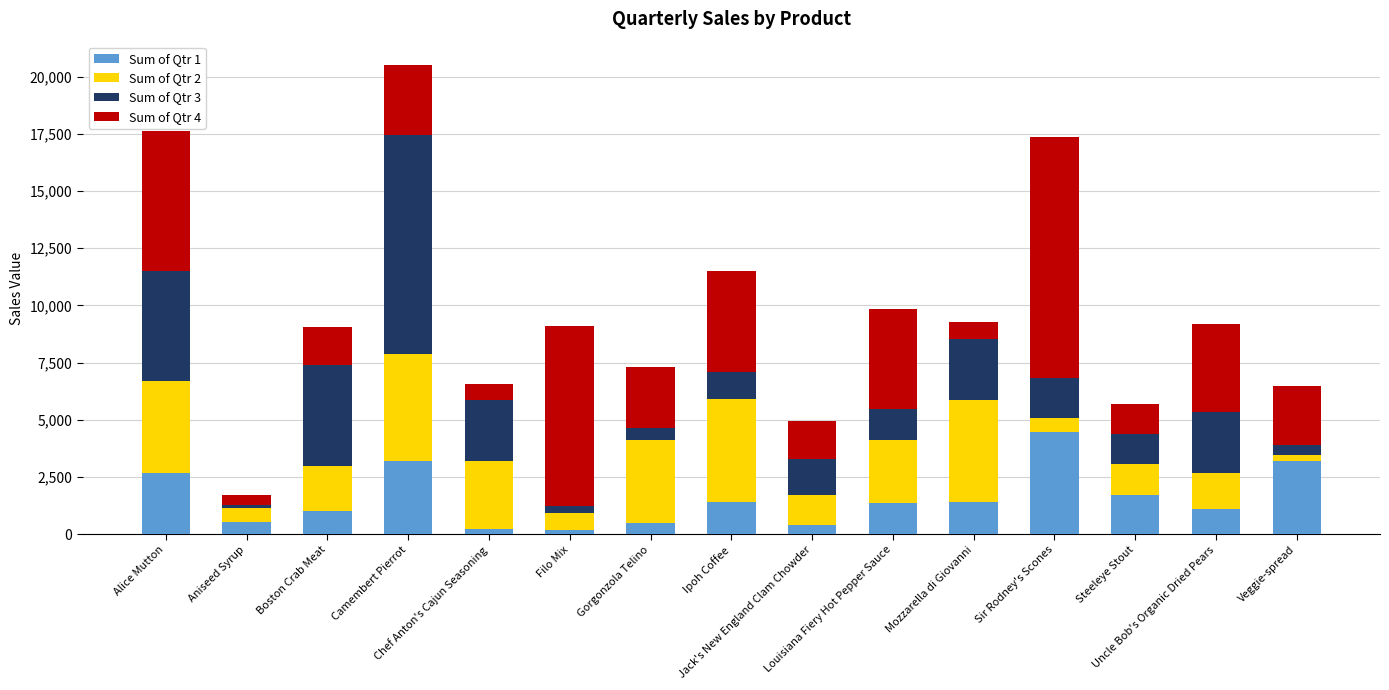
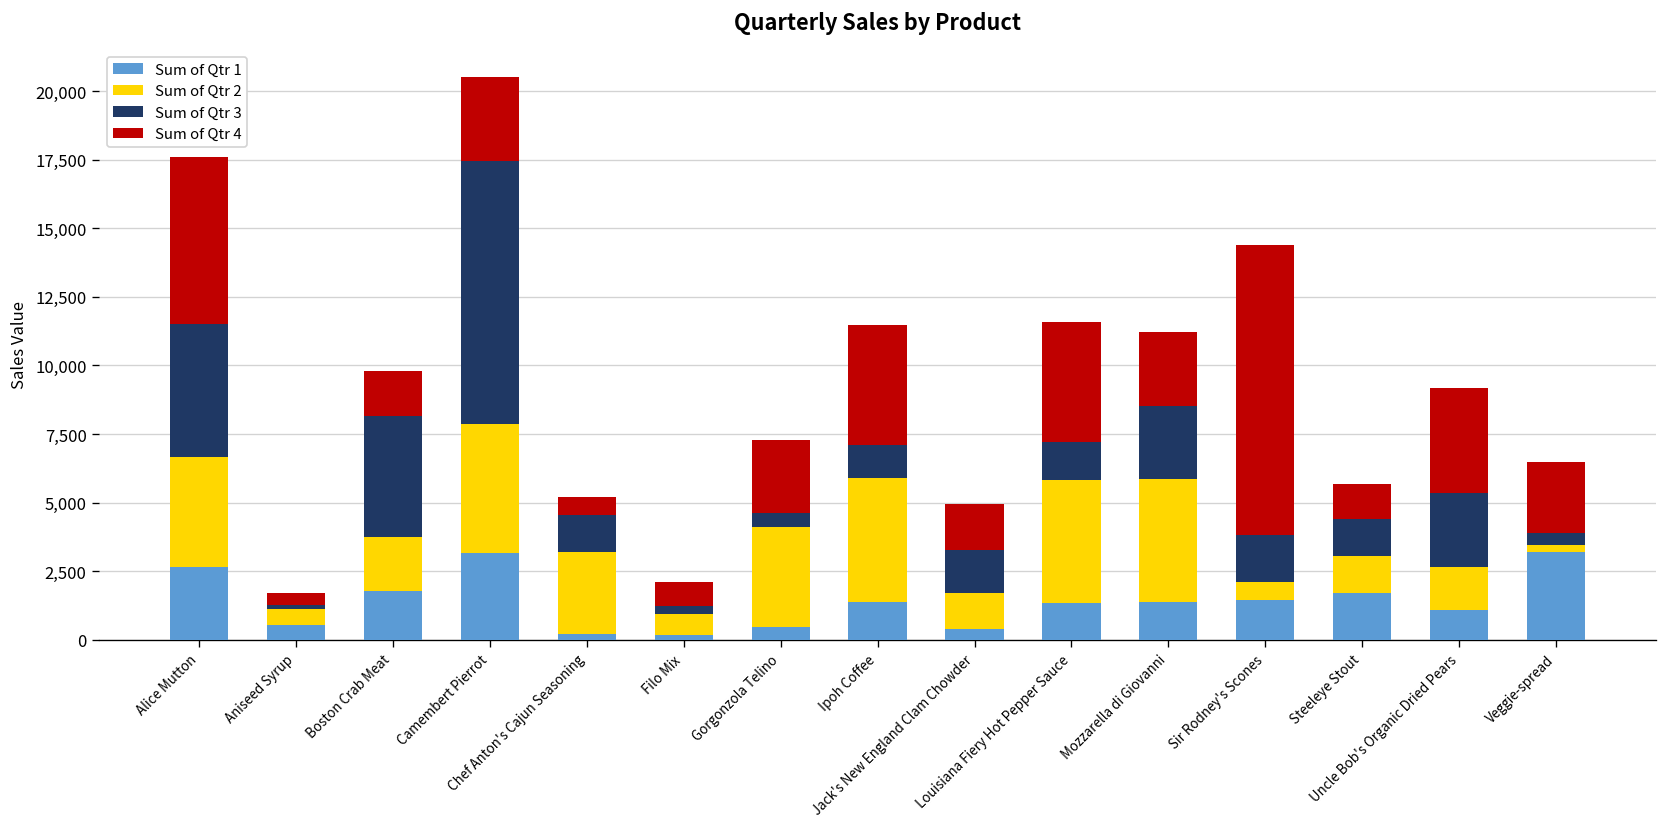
  {
    "Sum of Qtr 1": {
      "Alice Mutton": "2,700",
      "Aniseed Syrup": "500",
-     "Boston Crab Meat": "1,000",
+     "Boston Crab Meat": "1,800",
      "Camembert Pierrot": "3,200",
      "Chef Anton's Cajun Seasoning": "200",
      "Filo Mix": "200",
      "Gorgonzola Telino": "500",
      "Ipoh Coffee": "1,400",
      "Jack's New England Clam Chowder": "400",
      "Louisiana Fiery Hot Pepper Sauce": "1,300",
      "Mozzarella di Giovanni": "1,400",
-     "Sir Rodney's Scones": "4,400",
+     "Sir Rodney's Scones": "1,500",
      "Steeleye Stout": "1,700",
      "Uncle Bob's Organic Dried Pears": "1,100",
      "Veggie-spread": "3,200"
    },
    "Sum of Qtr 2": {
      "Alice Mutton": "4,000",
      "Aniseed Syrup": "600",
      "Boston Crab Meat": "2,000",
      "Camembert Pierrot": "4,700",
      "Chef Anton's Cajun Seasoning": "3,000",
      "Filo Mix": "700",
      "Gorgonzola Telino": "3,600",
      "Ipoh Coffee": "4,500",
      "Jack's New England Clam Chowder": "1,300",
-     "Louisiana Fiery Hot Pepper Sauce": "2,800",
+     "Louisiana Fiery Hot Pepper Sauce": "4,500",
      "Mozzarella di Giovanni": "4,500",
      "Sir Rodney's Scones": "600",
      "Steeleye Stout": "1,400",
      "Uncle Bob's Organic Dried Pears": "1,600",
      "Veggie-spread": "300"
    },
    "Sum of Qtr 3": {
      "Alice Mutton": "4,800",
      "Aniseed Syrup": "100",
      "Boston Crab Meat": "4,400",
      "Camembert Pierrot": "9,600",
-     "Chef Anton's Cajun Seasoning": "2,700",
+     "Chef Anton's Cajun Seasoning": "1,300",
      "Filo Mix": "300",
      "Gorgonzola Telino": "500",
      "Ipoh Coffee": "1,200",
      "Jack's New England Clam Chowder": "1,600",
      "Louisiana Fiery Hot Pepper Sauce": "1,400",
      "Mozzarella di Giovanni": "2,700",
      "Sir Rodney's Scones": "1,700",
      "Steeleye Stout": "1,300",
      "Uncle Bob's Organic Dried Pears": "2,700",
      "Veggie-spread": "400"
    },
    "Sum of Qtr 4": {
      "Alice Mutton": "6,100",
      "Aniseed Syrup": "400",
      "Boston Crab Meat": "1,700",
      "Camembert Pierrot": "3,100",
      "Chef Anton's Cajun Seasoning": "700",
-     "Filo Mix": "7,900",
+     "Filo Mix": "900",
      "Gorgonzola Telino": "2,700",
      "Ipoh Coffee": "4,400",
      "Jack's New England Clam Chowder": "1,700",
      "Louisiana Fiery Hot Pepper Sauce": "4,400",
-     "Mozzarella di Giovanni": "800",
+     "Mozzarella di Giovanni": "2,700",
      "Sir Rodney's Scones": "10,500",
      "Steeleye Stout": "1,300",
      "Uncle Bob's Organic Dried Pears": "3,800",
      "Veggie-spread": "2,600"
    }
  }
